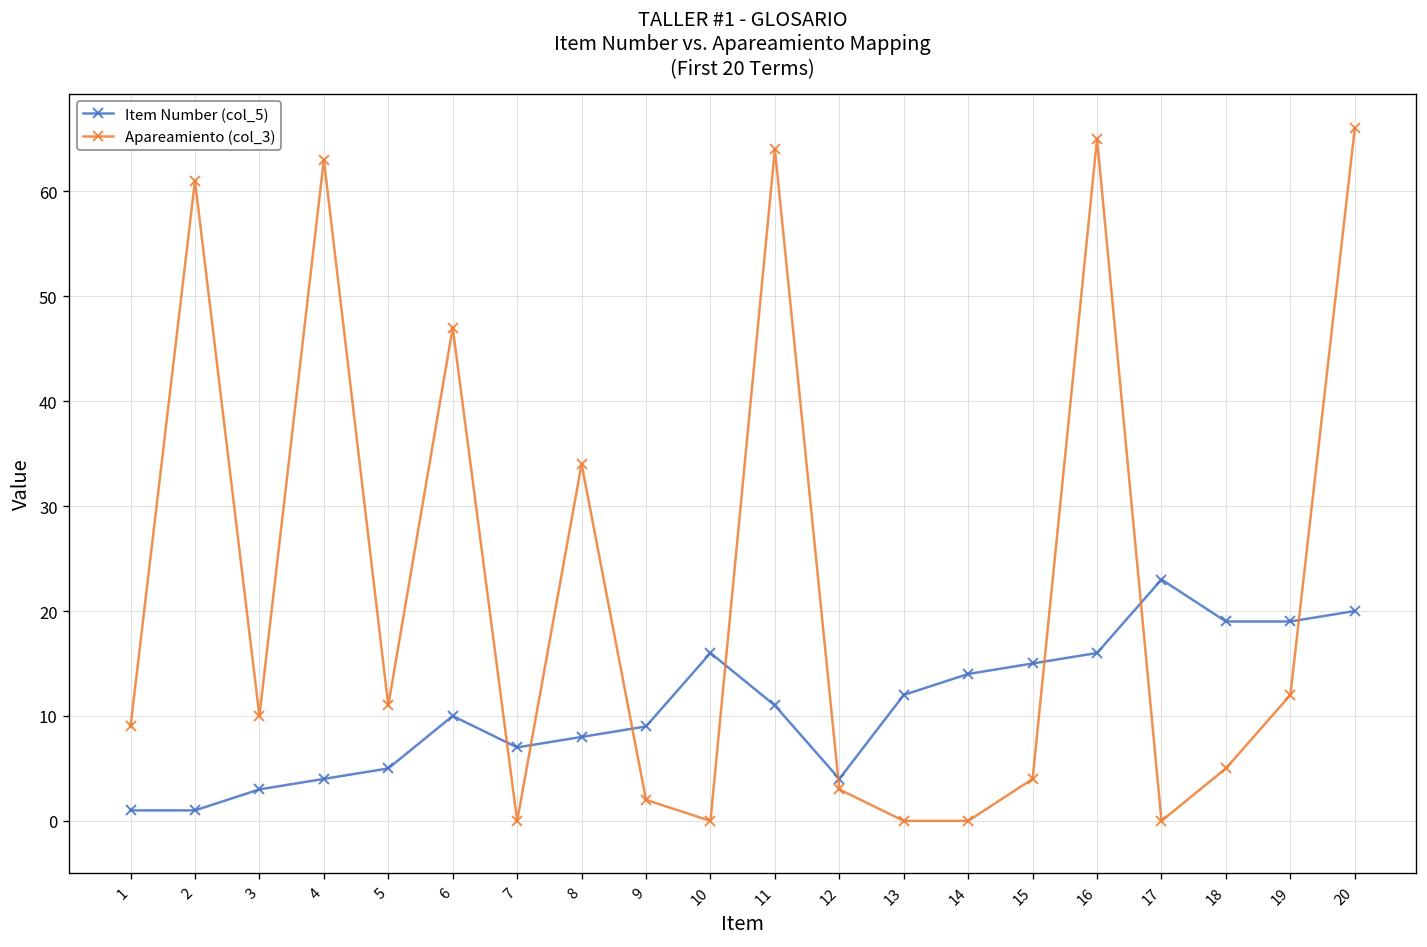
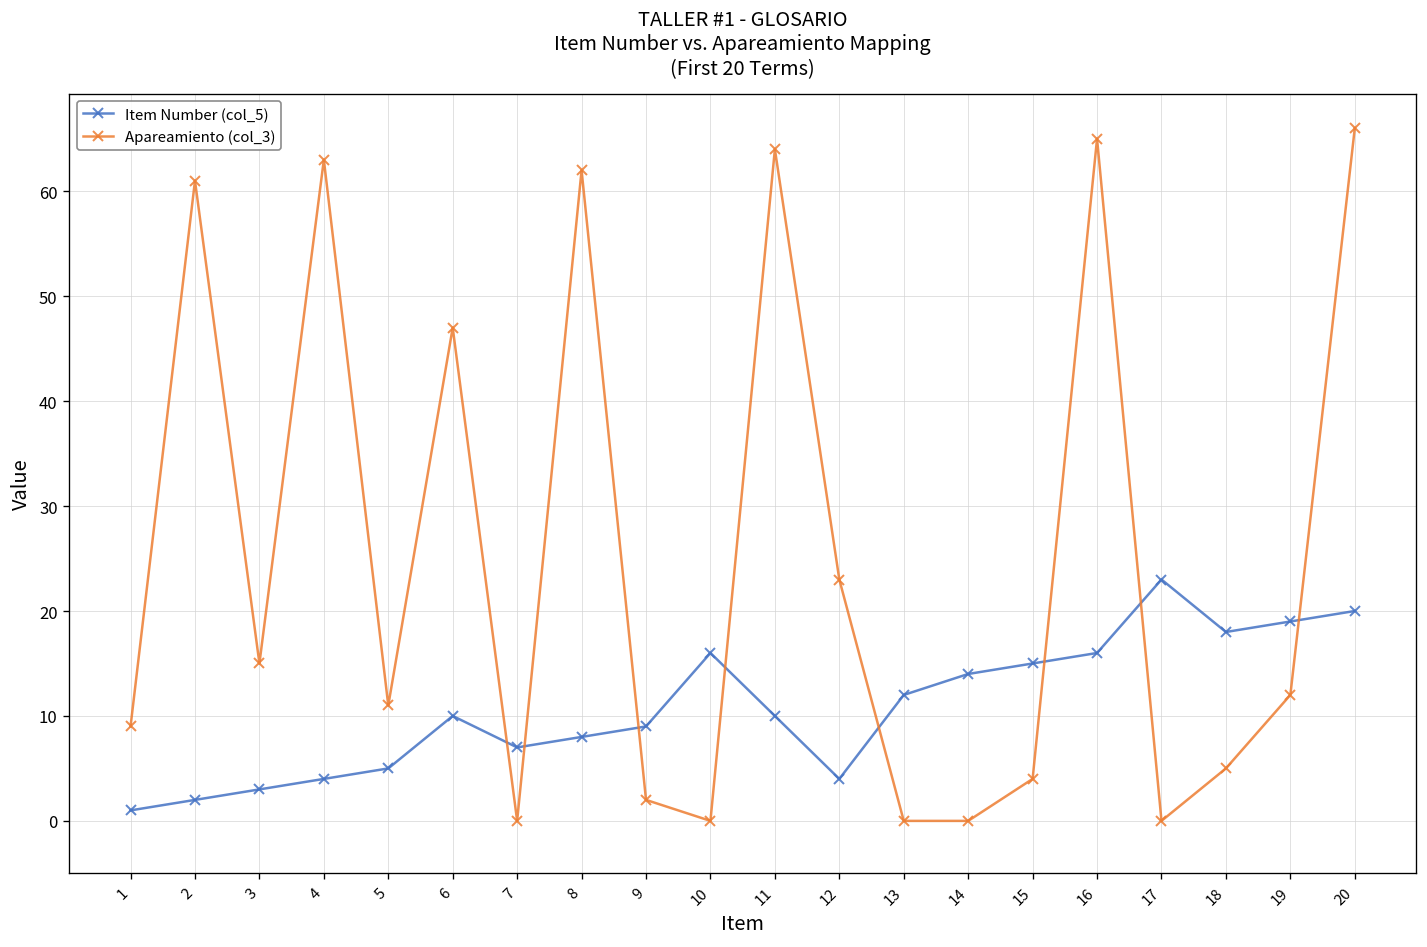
  {
    "Item Number (col_5)": {
      "1": 1,
-     "2": 1,
+     "2": 2,
      "3": 3,
      "4": 4,
      "5": 5,
      "6": 10,
      "7": 7,
      "8": 8,
      "9": 9,
      "10": 16,
-     "11": 11,
+     "11": 10,
      "12": 4,
      "13": 12,
      "14": 14,
      "15": 15,
      "16": 16,
      "17": 23,
-     "18": 19,
+     "18": 18,
      "19": 19,
      "20": 20
    },
    "Apareamiento (col_3)": {
      "1": 9,
      "2": 61,
-     "3": 10,
+     "3": 15,
      "4": 63,
      "5": 11,
      "6": 47,
      "7": 0,
-     "8": 34,
+     "8": 62,
      "9": 2,
      "10": 0,
      "11": 64,
-     "12": 3,
+     "12": 23,
      "13": 0,
      "14": 0,
      "15": 4,
      "16": 65,
      "17": 0,
      "18": 5,
      "19": 12,
      "20": 66
    }
  }
